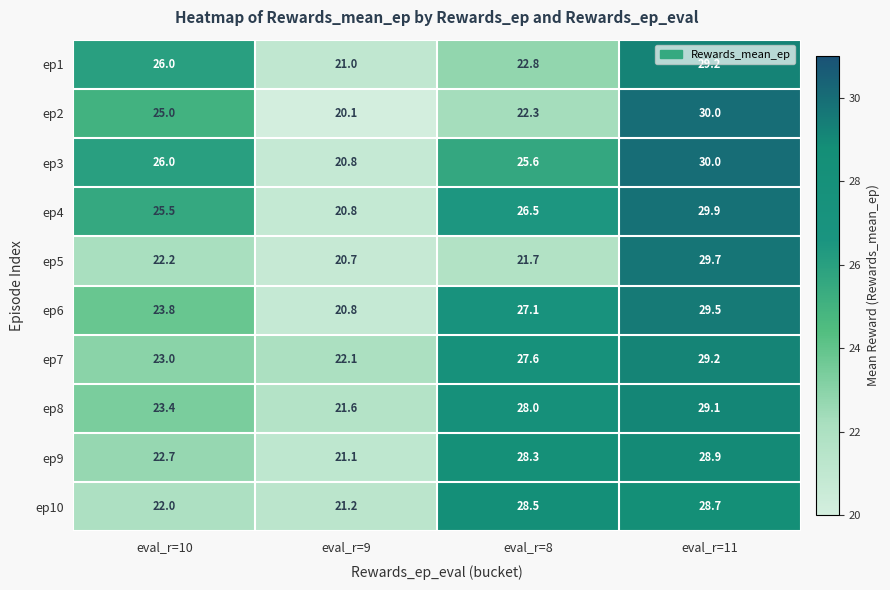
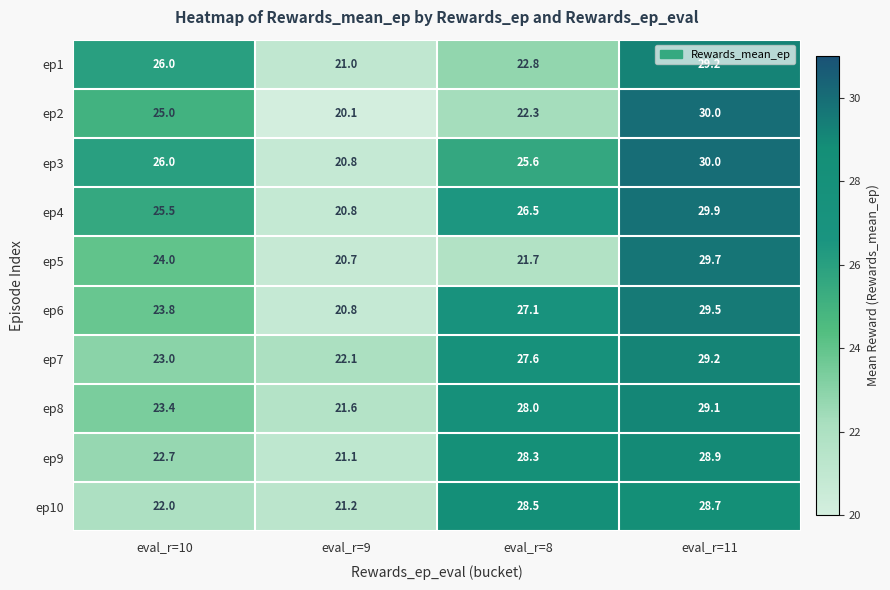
  {
    "ep1": {
      "eval_r=10": 26.0,
      "eval_r=9": 21.0,
      "eval_r=8": 22.8
    },
    "ep2": {
      "eval_r=10": 25.0,
      "eval_r=9": 20.1,
      "eval_r=8": 22.3,
      "eval_r=11": 30.0
    },
    "ep3": {
      "eval_r=10": 26.0,
      "eval_r=9": 20.8,
      "eval_r=8": 25.6,
      "eval_r=11": 30.0
    },
    "ep4": {
      "eval_r=10": 25.5,
      "eval_r=9": 20.8,
      "eval_r=8": 26.5,
      "eval_r=11": 29.9
    },
    "ep5": {
-     "eval_r=10": 22.2,
+     "eval_r=10": 24.0,
      "eval_r=9": 20.7,
      "eval_r=8": 21.7,
      "eval_r=11": 29.7
    },
    "ep6": {
      "eval_r=10": 23.8,
      "eval_r=9": 20.8,
      "eval_r=8": 27.1,
      "eval_r=11": 29.5
    },
    "ep7": {
      "eval_r=10": 23.0,
      "eval_r=9": 22.1,
      "eval_r=8": 27.6,
      "eval_r=11": 29.2
    },
    "ep8": {
      "eval_r=10": 23.4,
      "eval_r=9": 21.6,
      "eval_r=8": 28.0,
      "eval_r=11": 29.1
    },
    "ep9": {
      "eval_r=10": 22.7,
      "eval_r=9": 21.1,
      "eval_r=8": 28.3,
      "eval_r=11": 28.9
    },
    "ep10": {
      "eval_r=10": 22.0,
      "eval_r=9": 21.2,
      "eval_r=8": 28.5,
      "eval_r=11": 28.7
    }
  }
